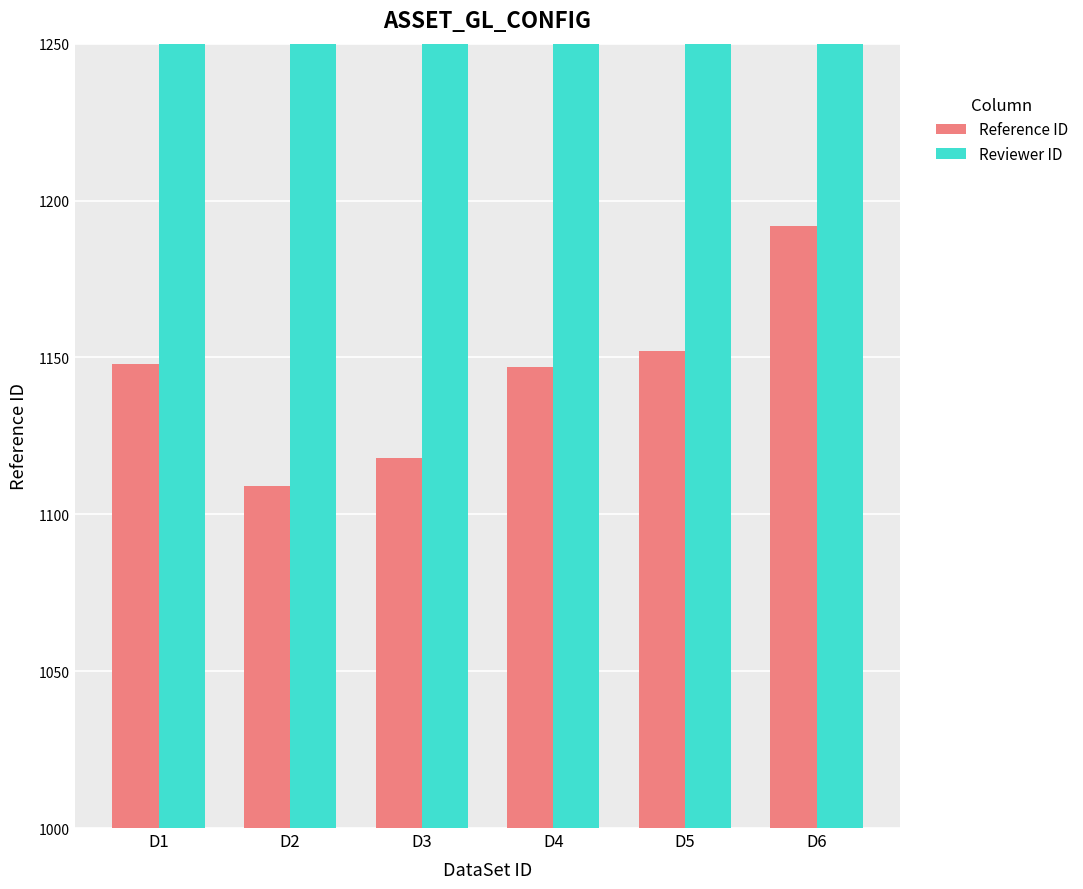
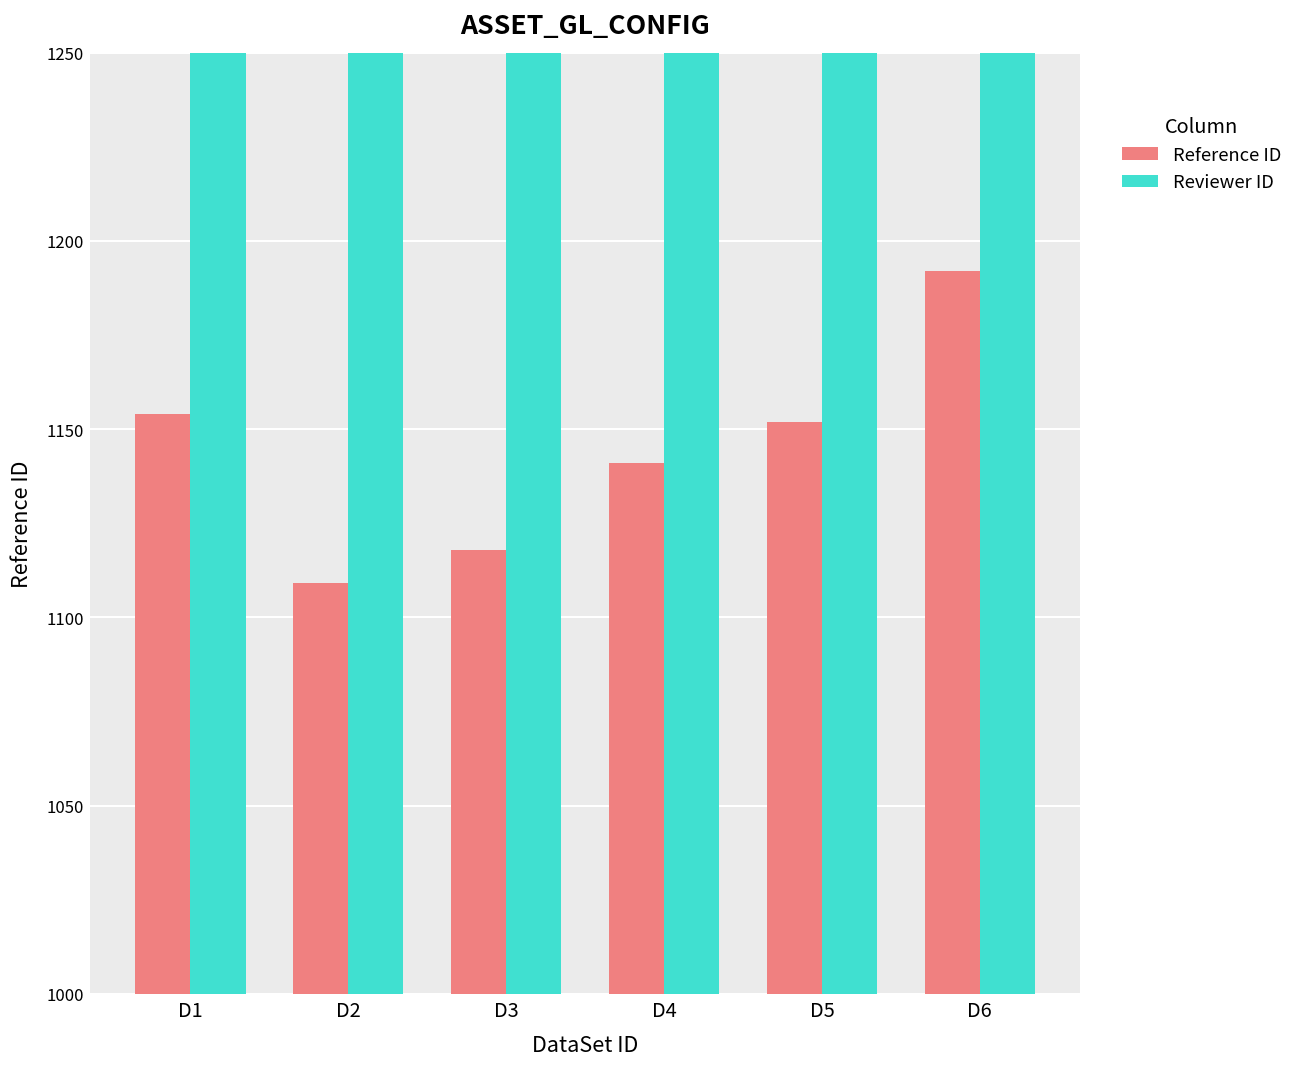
  {
    "Reference ID": {
-     "D1": 1148,
+     "D1": 1154,
      "D2": 1109,
      "D3": 1118,
-     "D4": 1147,
+     "D4": 1141,
      "D5": 1152,
      "D6": 1192
    }
  }
